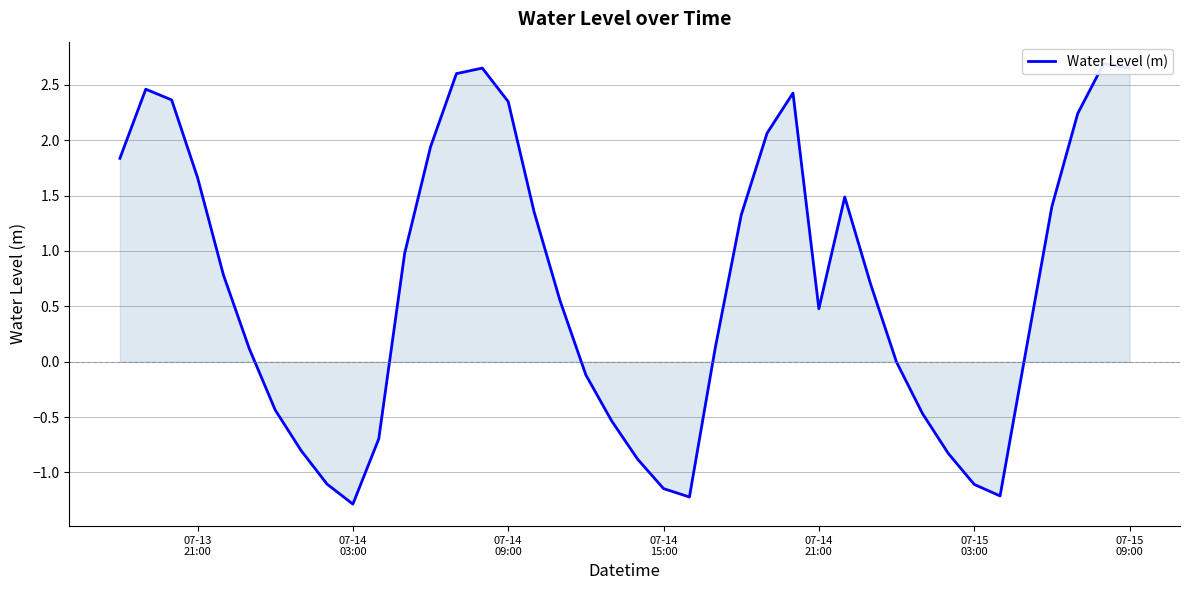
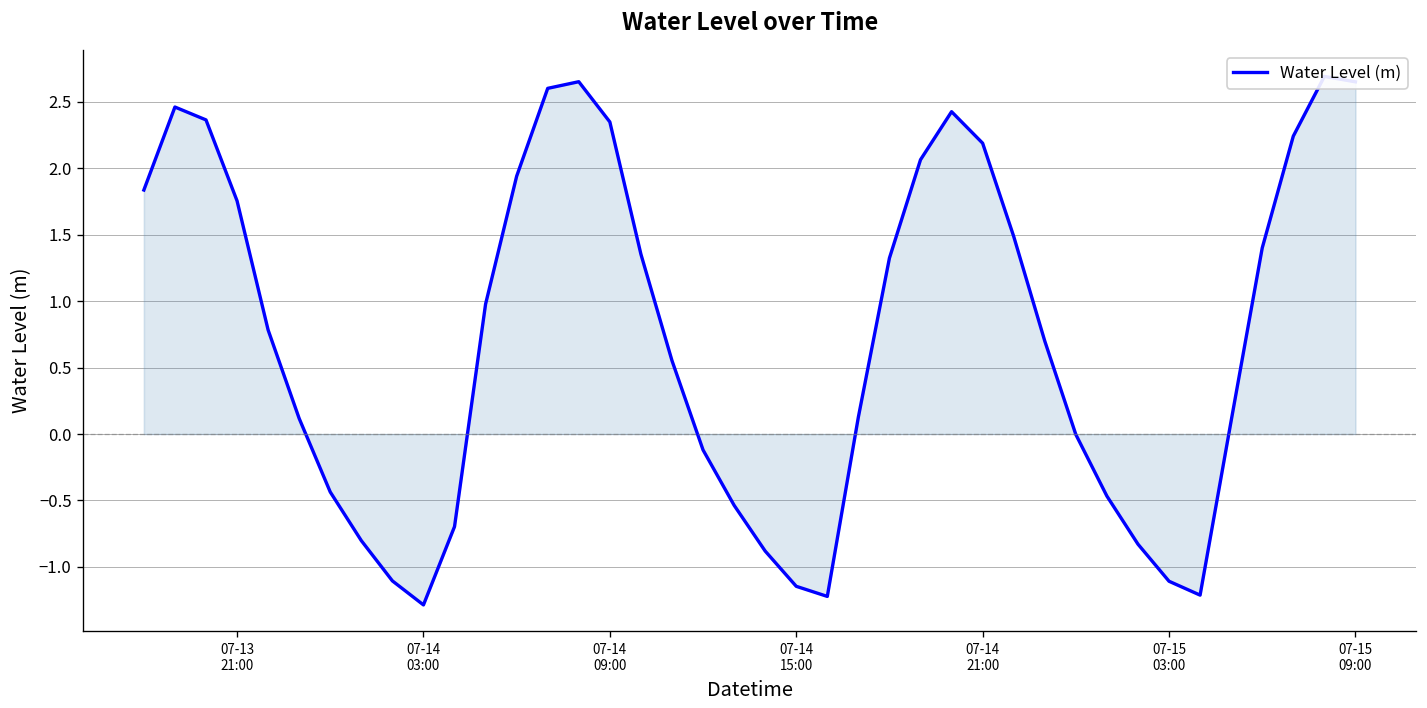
  {
    "Water Level (m)": {
-     "07-13 21:00": 1.66,
+     "07-13 21:00": 1.76,
      "07-14 03:00": -1.29,
      "07-14 15:00": -1.15,
-     "07-14 21:00": 0.48,
+     "07-14 21:00": 2.19,
      "07-15 03:00": -1.11
    }
  }
